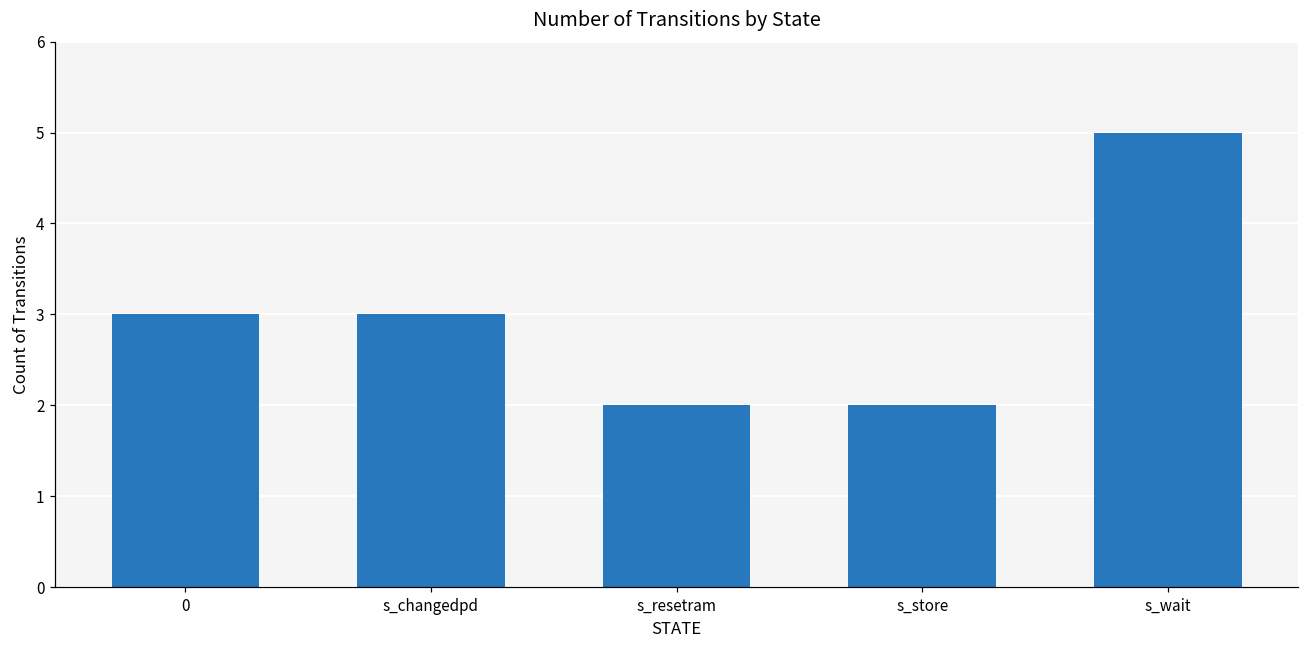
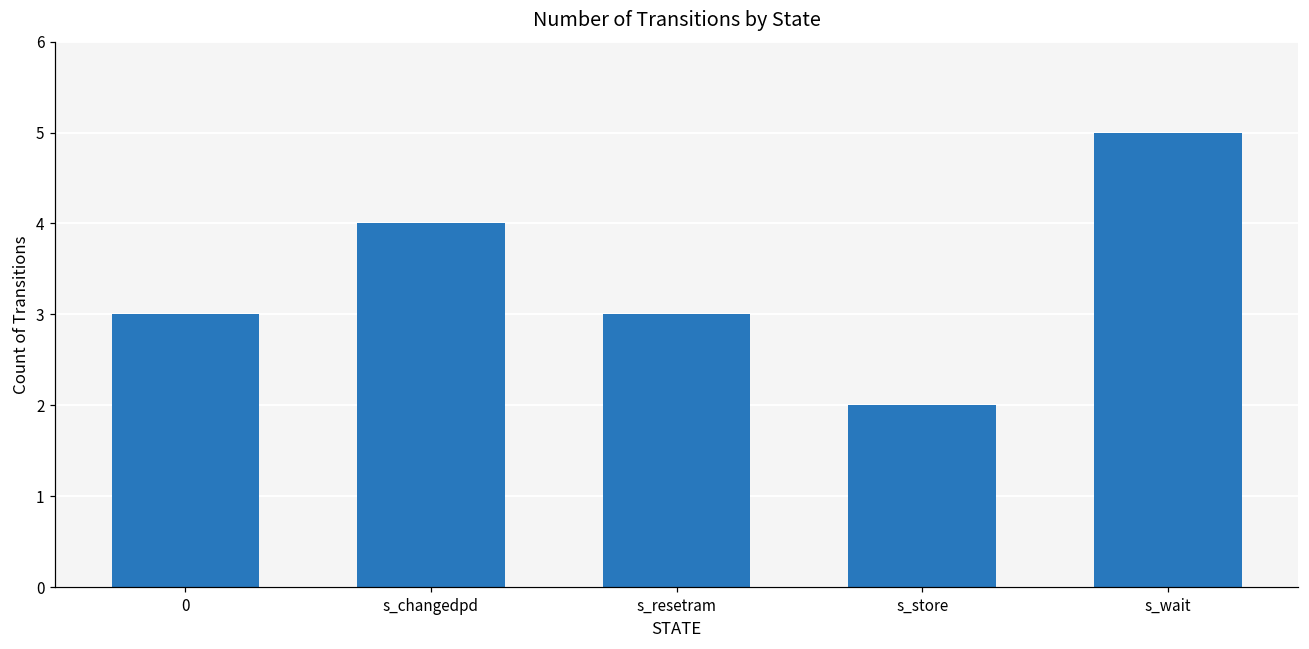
  {
    "0": 3,
-   "s_changedpd": 3,
-   "s_resetram": 2,
+   "s_changedpd": 4,
+   "s_resetram": 3,
    "s_store": 2,
    "s_wait": 5
  }
